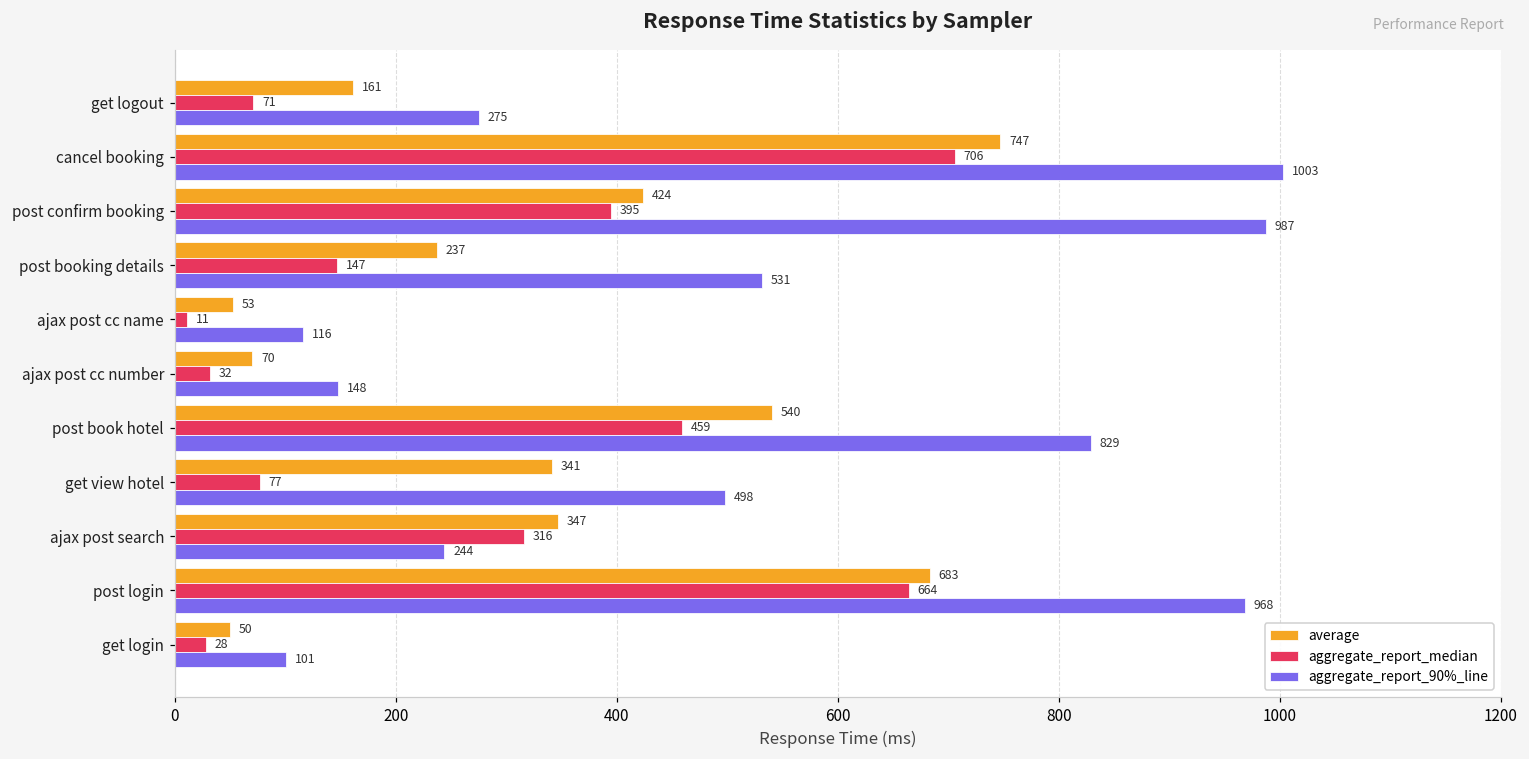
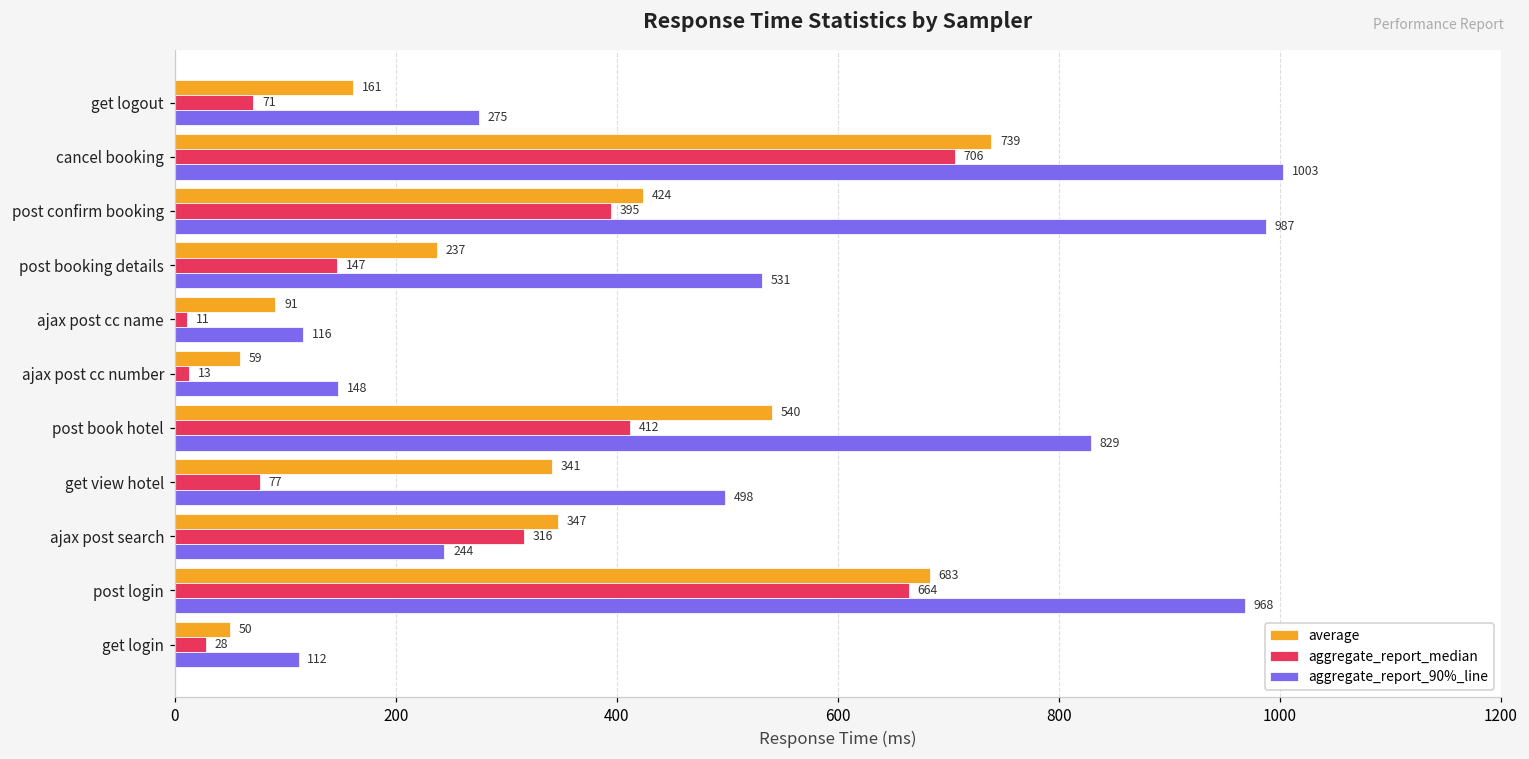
  {
    "average": {
      "get logout": 161,
-     "cancel booking": 747,
+     "cancel booking": 739,
      "post confirm booking": 424,
      "post booking details": 237,
-     "ajax post cc name": 53,
-     "ajax post cc number": 70,
+     "ajax post cc name": 91,
+     "ajax post cc number": 59,
      "post book hotel": 540,
      "get view hotel": 341,
      "ajax post search": 347,
      "post login": 683,
      "get login": 50
    },
    "aggregate_report_median": {
      "get logout": 71,
      "cancel booking": 706,
      "post confirm booking": 395,
      "post booking details": 147,
      "ajax post cc name": 11,
-     "ajax post cc number": 32,
-     "post book hotel": 459,
+     "ajax post cc number": 13,
+     "post book hotel": 412,
      "get view hotel": 77,
      "ajax post search": 316,
      "post login": 664,
      "get login": 28
    },
    "aggregate_report_90%_line": {
      "get logout": 275,
      "cancel booking": 1003,
      "post confirm booking": 987,
      "post booking details": 531,
      "ajax post cc name": 116,
      "ajax post cc number": 148,
      "post book hotel": 829,
      "get view hotel": 498,
      "ajax post search": 244,
      "post login": 968,
-     "get login": 101
+     "get login": 112
    }
  }
